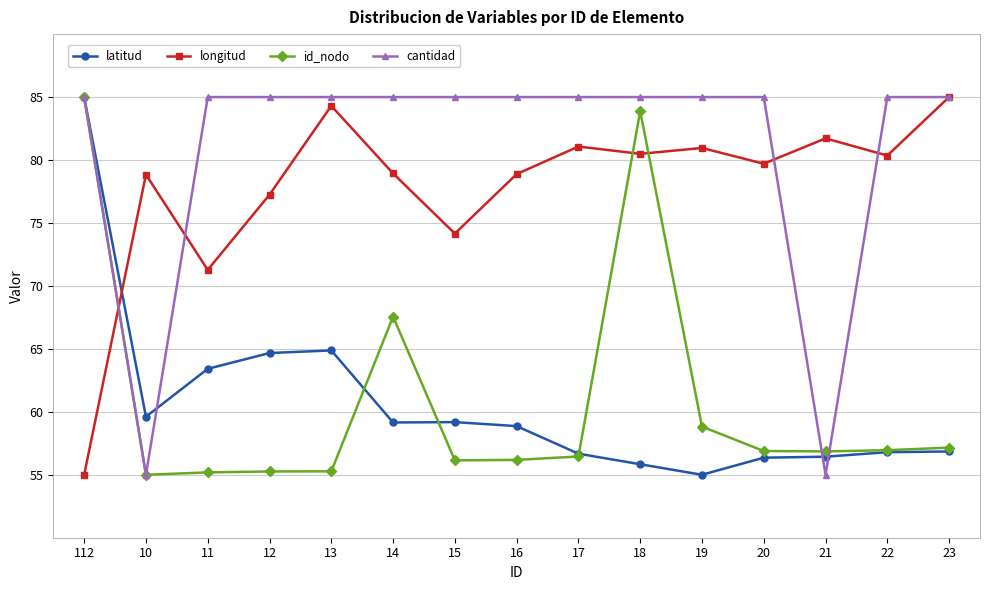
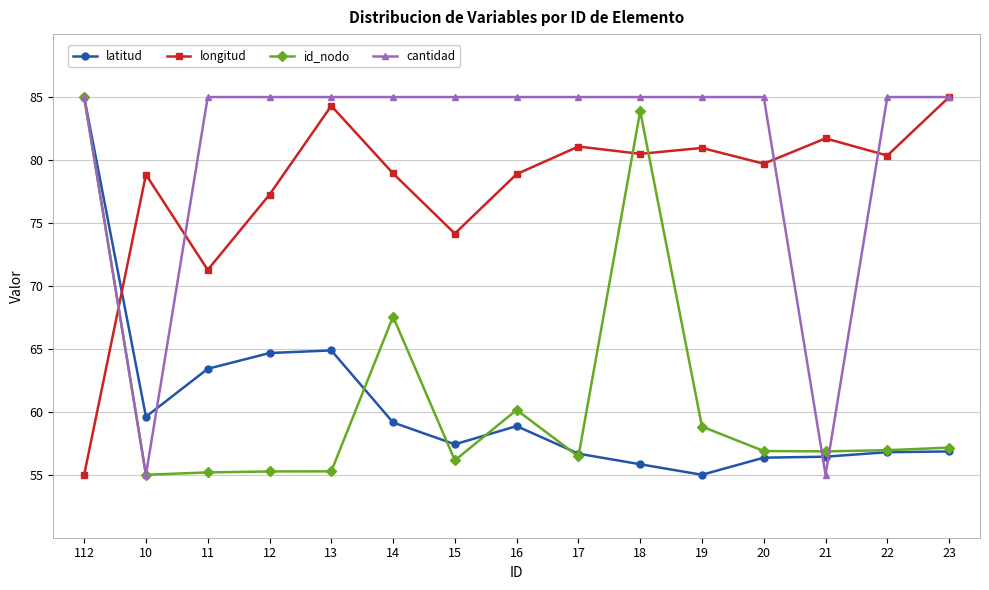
  {
    "latitud": {
      "10": 59.6,
      "11": 63.4,
      "12": 64.7,
      "13": 64.9,
      "14": 59.2,
-     "15": 59.2,
+     "15": 57.4,
      "16": 58.9,
      "17": 56.7,
      "18": 55.8,
      "19": 55.0,
      "20": 56.4,
      "21": 56.4,
      "23": 56.9
    },
    "longitud": {
      "112": 55.0,
      "10": 78.8,
      "11": 71.3,
      "12": 77.2,
      "13": 84.3,
      "14": 78.9,
      "15": 74.2,
      "16": 78.9,
      "17": 81.1,
      "18": 80.5,
      "19": 81.0,
      "20": 79.7,
      "21": 81.7,
      "22": 80.4
    },
    "id_nodo": {
      "11": 55.2,
      "12": 55.3,
      "13": 55.3,
      "14": 67.6,
      "15": 56.1,
-     "16": 56.2,
+     "16": 60.2,
      "17": 56.5,
      "18": 83.9,
      "19": 58.8,
      "20": 56.9,
      "21": 56.9,
      "23": 57.2
    },
    "cantidad": {
      "11": 85.0,
      "12": 85.0,
      "13": 85.0,
      "14": 85.0,
      "15": 85.0,
      "16": 85.0,
      "17": 85.0,
      "18": 85.0,
      "19": 85.0,
      "20": 85.0,
      "21": 55.0,
      "22": 85.0
    }
  }
